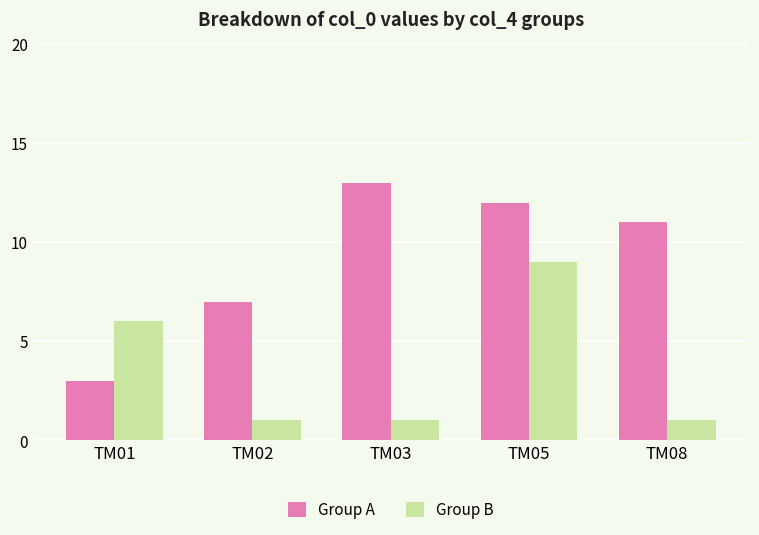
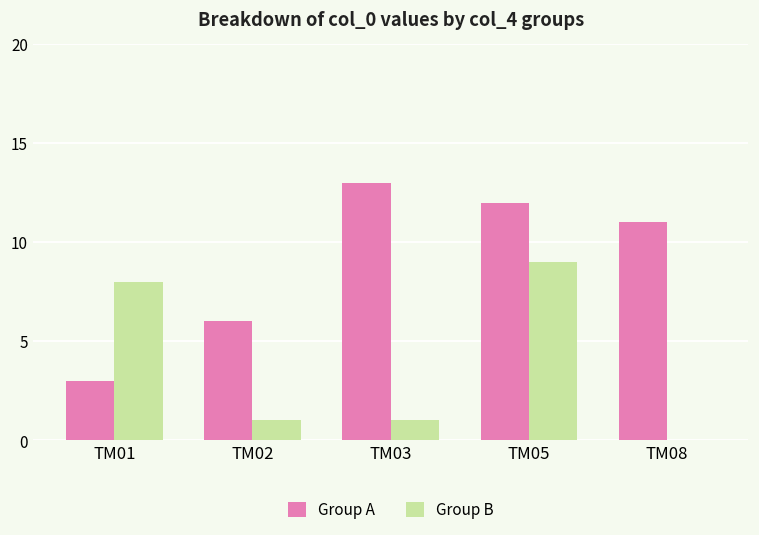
  {
    "Group A": {
      "TM01": 3,
-     "TM02": 7,
+     "TM02": 6,
      "TM03": 13,
      "TM05": 12,
      "TM08": 11
    },
    "Group B": {
-     "TM01": 6,
+     "TM01": 8,
      "TM02": 1,
      "TM03": 1,
      "TM05": 9,
-     "TM08": 1
+     "TM08": 0
    }
  }
